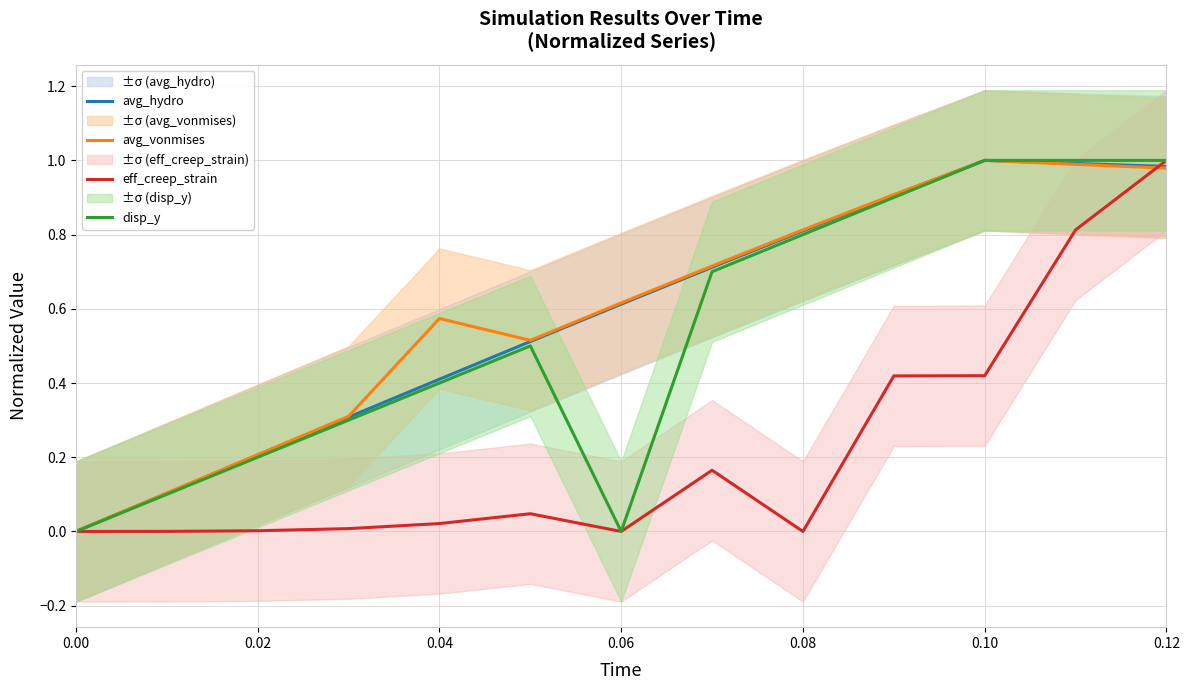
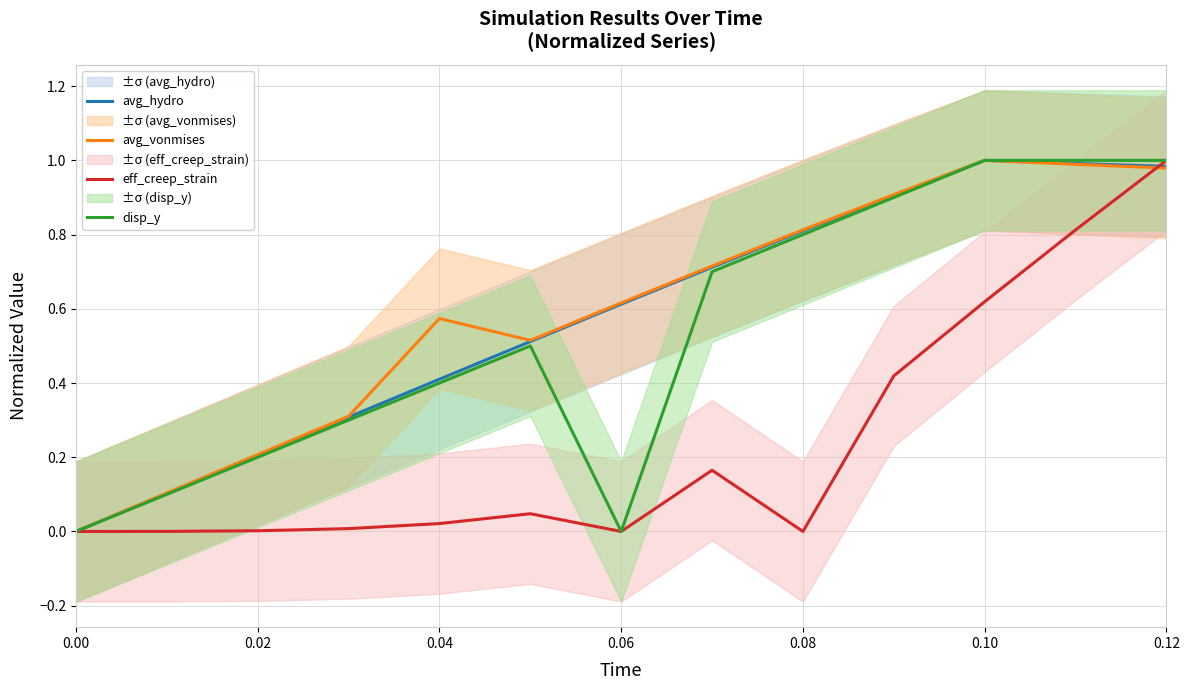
  {
    "avg_hydro": {
      "0.04": 0.41
    },
    "avg_vonmises": {
      "0.04": 0.57
    },
    "eff_creep_strain": {
      "0.02": 0.00,
      "0.04": 0.02,
      "0.08": 0.00,
-     "0.10": 0.42
+     "0.10": 0.62
    },
    "disp_y": {
      "0.04": 0.40,
      "0.08": 0.80
    }
  }
